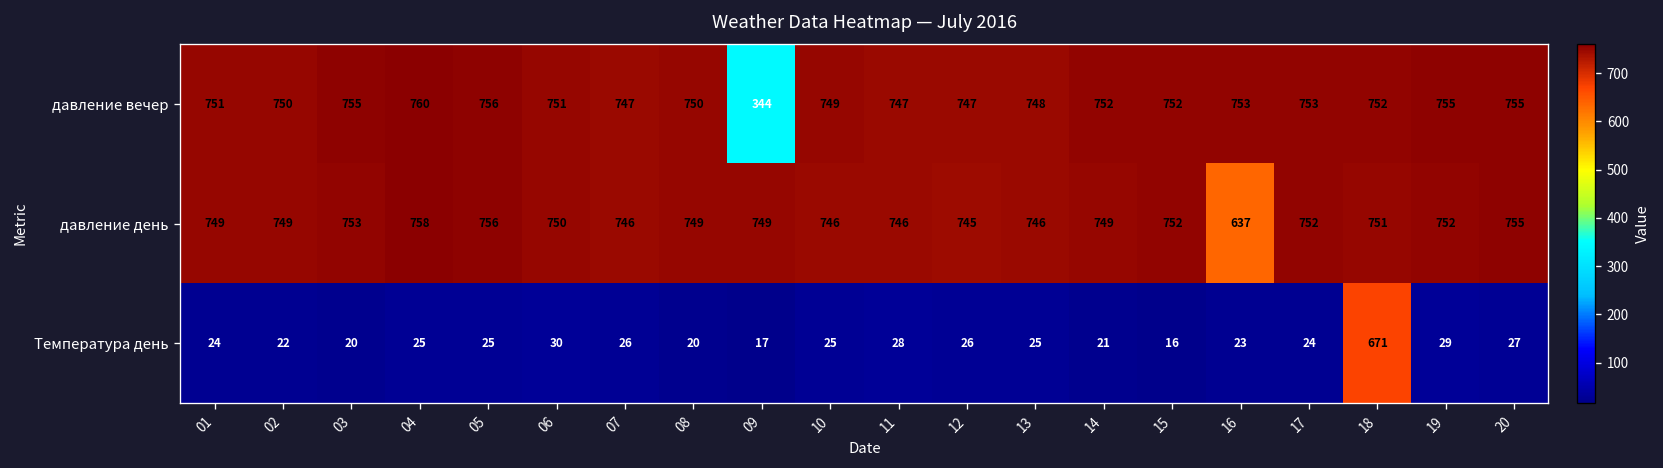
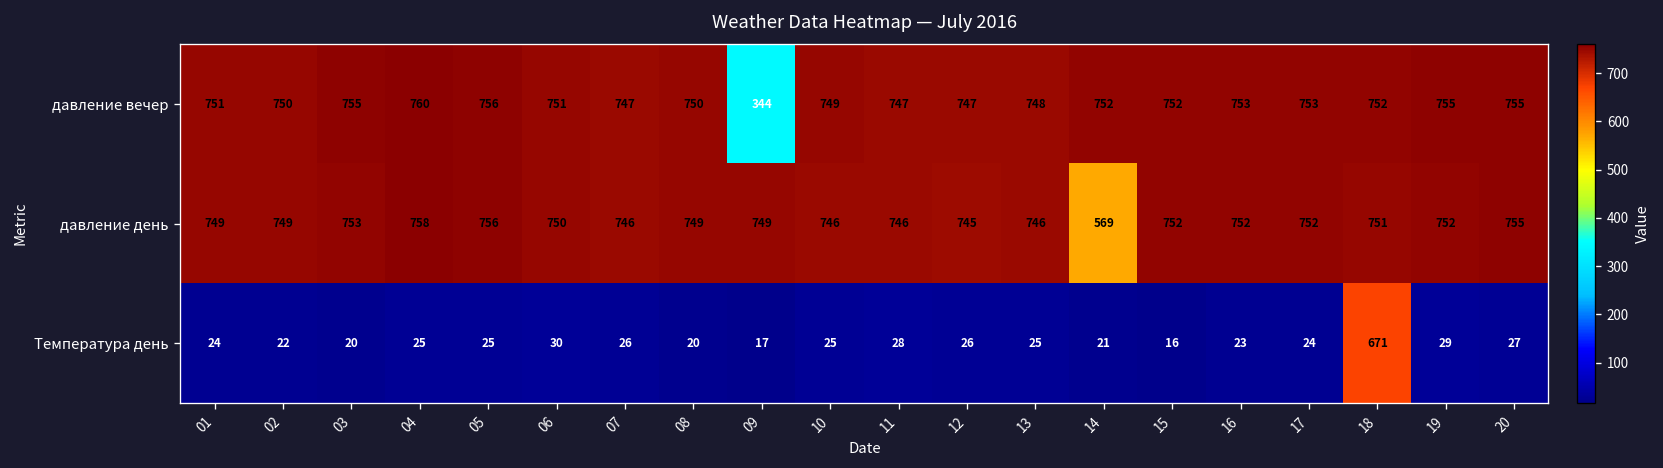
  {
    "давление вечер": {
      "01": 751,
      "02": 750,
      "03": 755,
      "04": 760,
      "05": 756,
      "06": 751,
      "07": 747,
      "08": 750,
      "09": 344,
      "10": 749,
      "11": 747,
      "12": 747,
      "13": 748,
      "14": 752,
      "15": 752,
      "16": 753,
      "17": 753,
      "18": 752,
      "19": 755,
      "20": 755
    },
    "давление день": {
      "01": 749,
      "02": 749,
      "03": 753,
      "04": 758,
      "05": 756,
      "06": 750,
      "07": 746,
      "08": 749,
      "09": 749,
      "10": 746,
      "11": 746,
      "12": 745,
      "13": 746,
-     "14": 749,
+     "14": 569,
      "15": 752,
-     "16": 637,
+     "16": 752,
      "17": 752,
      "18": 751,
      "19": 752,
      "20": 755
    },
    "Температура день": {
      "01": 24,
      "02": 22,
      "03": 20,
      "04": 25,
      "05": 25,
      "06": 30,
      "07": 26,
      "08": 20,
      "09": 17,
      "10": 25,
      "11": 28,
      "12": 26,
      "13": 25,
      "14": 21,
      "15": 16,
      "16": 23,
      "17": 24,
      "18": 671,
      "19": 29,
      "20": 27
    }
  }
